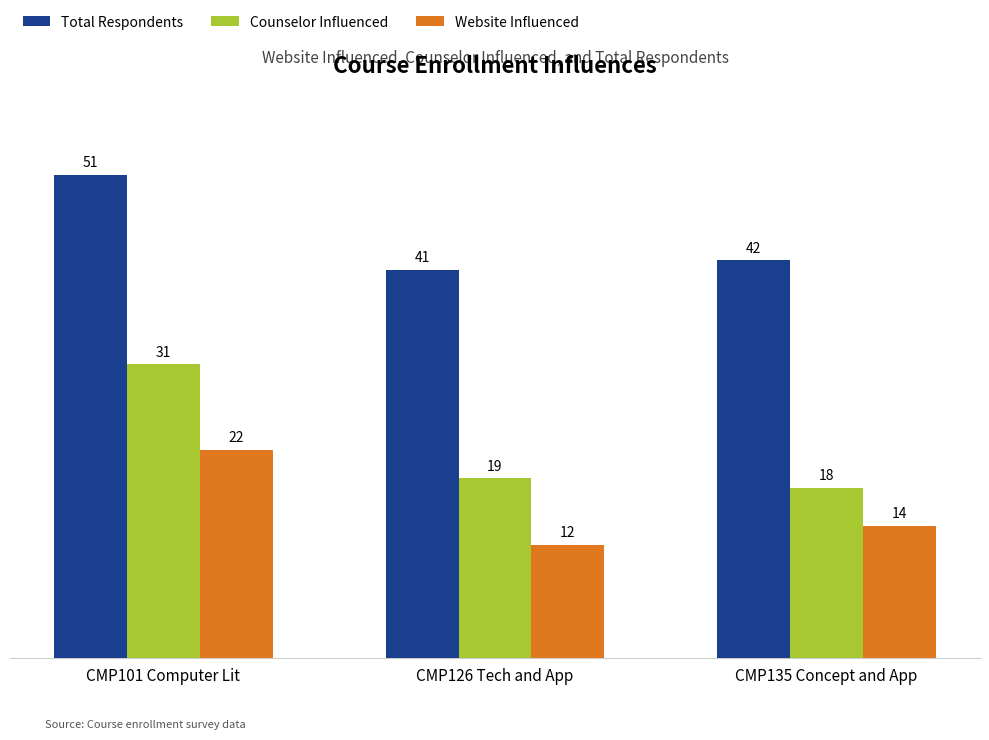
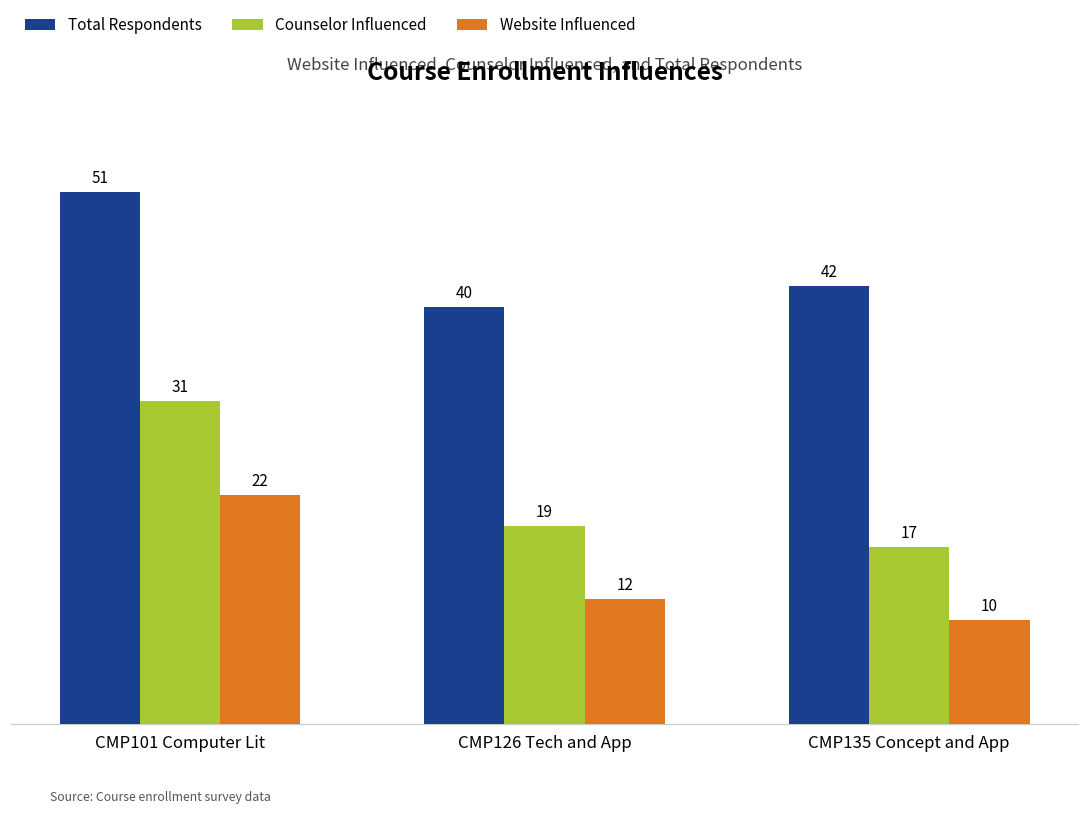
  {
    "Total Respondents": {
      "CMP101 Computer Lit": 51,
-     "CMP126 Tech and App": 41,
+     "CMP126 Tech and App": 40,
      "CMP135 Concept and App": 42
    },
    "Counselor Influenced": {
      "CMP101 Computer Lit": 31,
      "CMP126 Tech and App": 19,
-     "CMP135 Concept and App": 18
+     "CMP135 Concept and App": 17
    },
    "Website Influenced": {
      "CMP101 Computer Lit": 22,
      "CMP126 Tech and App": 12,
-     "CMP135 Concept and App": 14
+     "CMP135 Concept and App": 10
    }
  }
